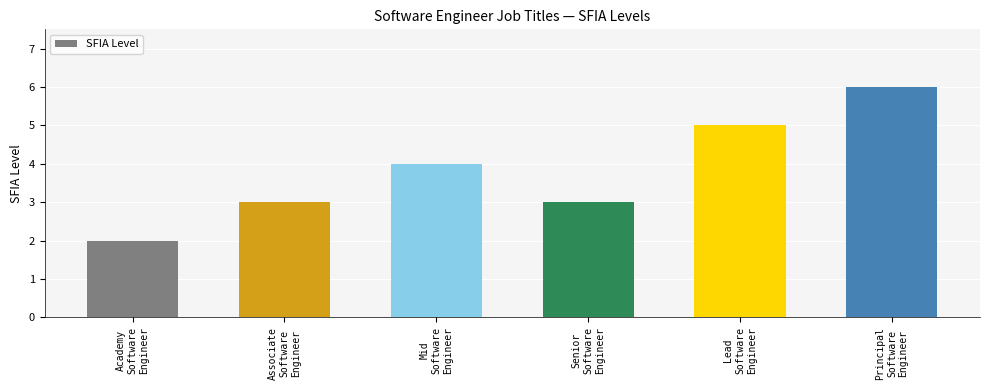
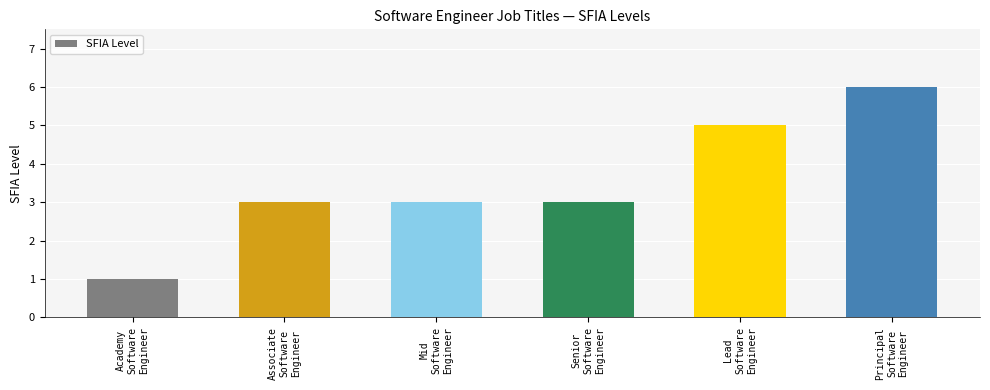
  {
-   "Academy Software Engineer": 2,
+   "Academy Software Engineer": 1,
    "Associate Software Engineer": 3,
-   "Mid Software Engineer": 4,
+   "Mid Software Engineer": 3,
    "Senior Software Engineer": 3,
    "Lead Software Engineer": 5,
    "Principal Software Engineer": 6
  }
